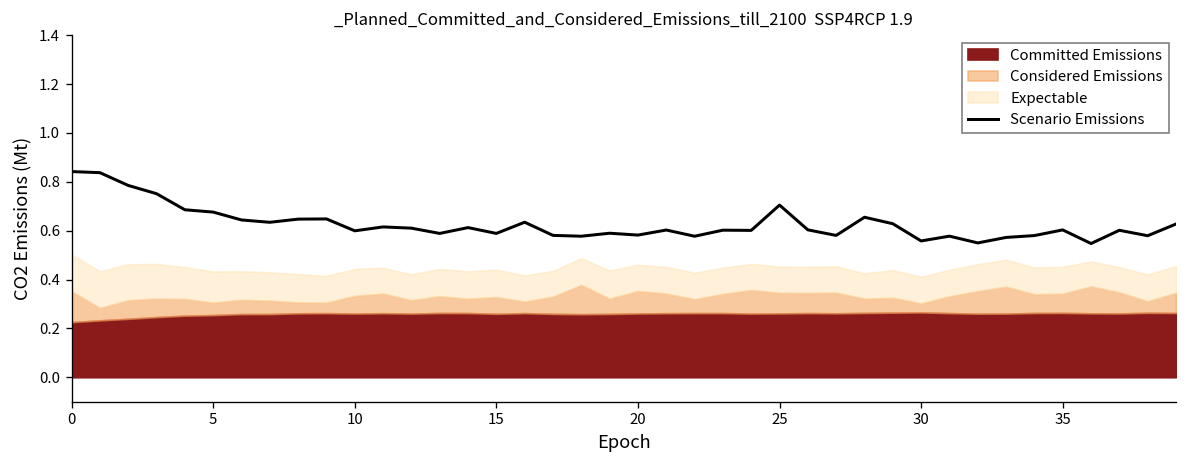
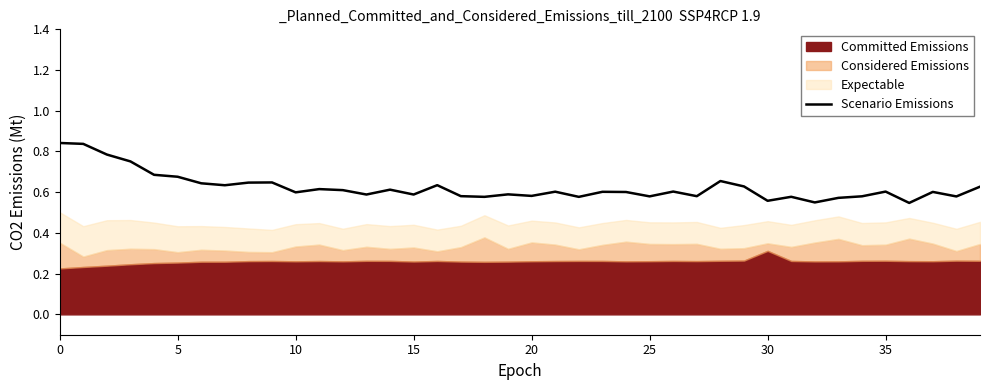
  {
    "Scenario Emissions": {
      "0": 0.84,
      "5": 0.68,
      "10": 0.60,
      "15": 0.59,
      "20": 0.58,
-     "25": 0.70,
+     "25": 0.58,
      "30": 0.56,
      "35": 0.60
    },
    "Committed Emissions": {
      "0": 0.23,
      "5": 0.25,
      "10": 0.26,
      "15": 0.26,
      "20": 0.26,
      "25": 0.26,
-     "30": 0.27,
+     "30": 0.31,
      "35": 0.26
    },
    "Considered Emissions": {
      "0": 0.13,
      "5": 0.05,
      "10": 0.07,
      "15": 0.07,
      "20": 0.09,
      "25": 0.08,
      "30": 0.04,
      "35": 0.08
    },
    "Expectable": {
      "0": 0.15,
      "5": 0.13,
      "10": 0.11,
      "15": 0.11,
      "20": 0.11,
      "25": 0.11,
      "30": 0.11,
      "35": 0.11
    }
  }
